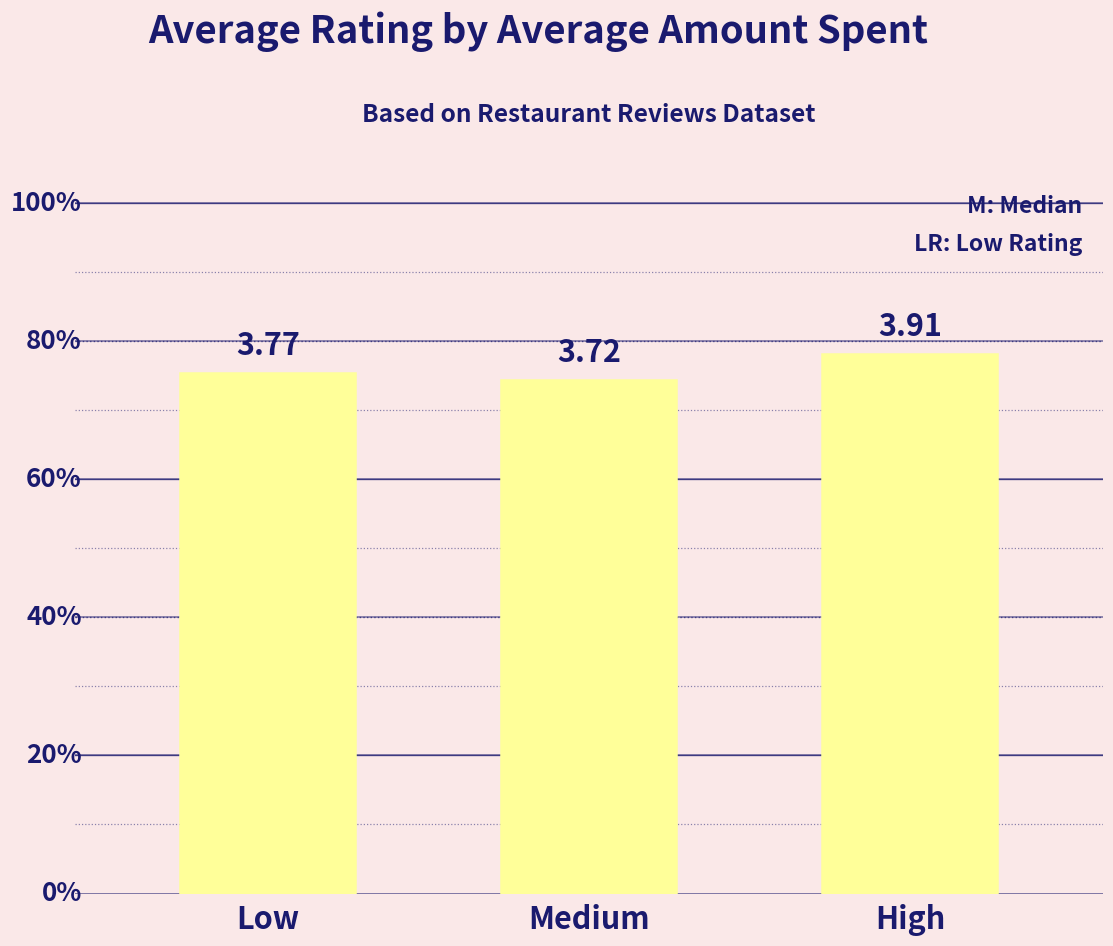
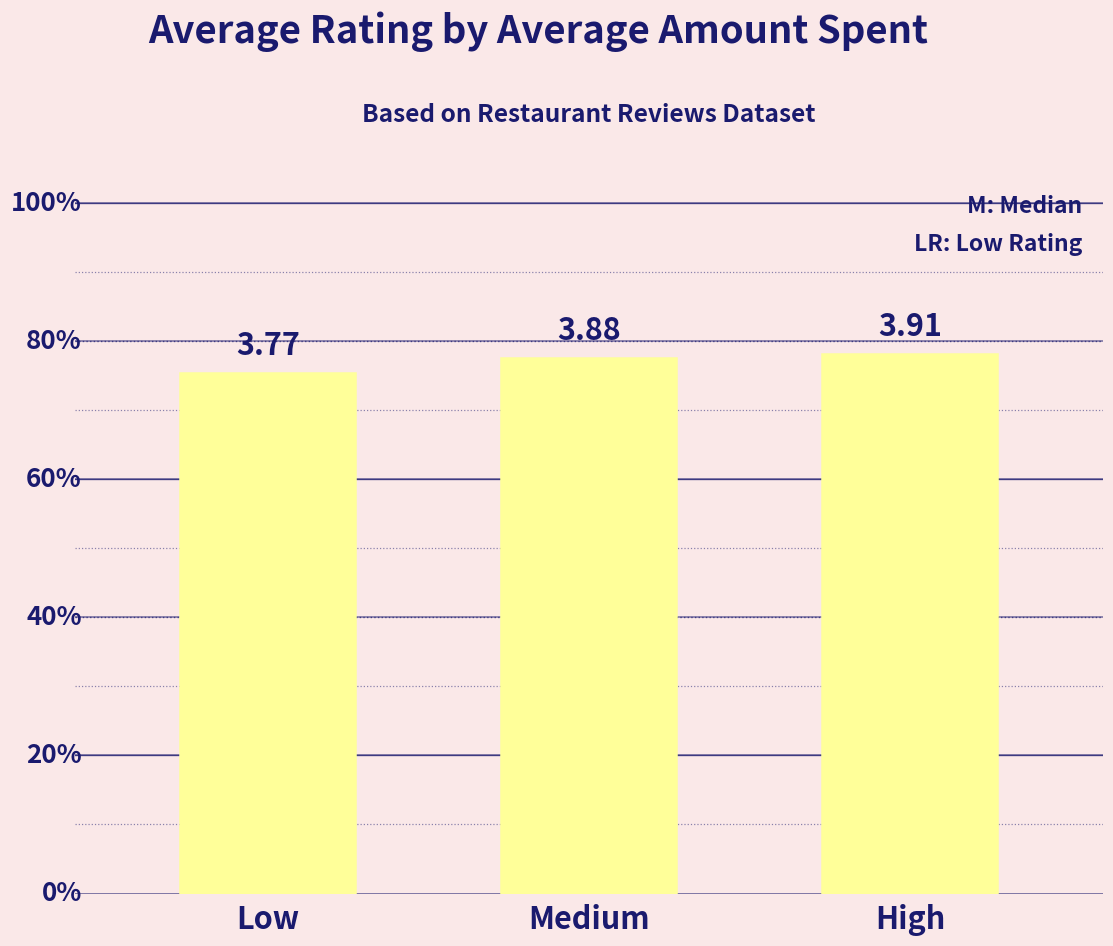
  {
    "Low": 3.77,
-   "Medium": 3.72,
+   "Medium": 3.88,
    "High": 3.91
  }
